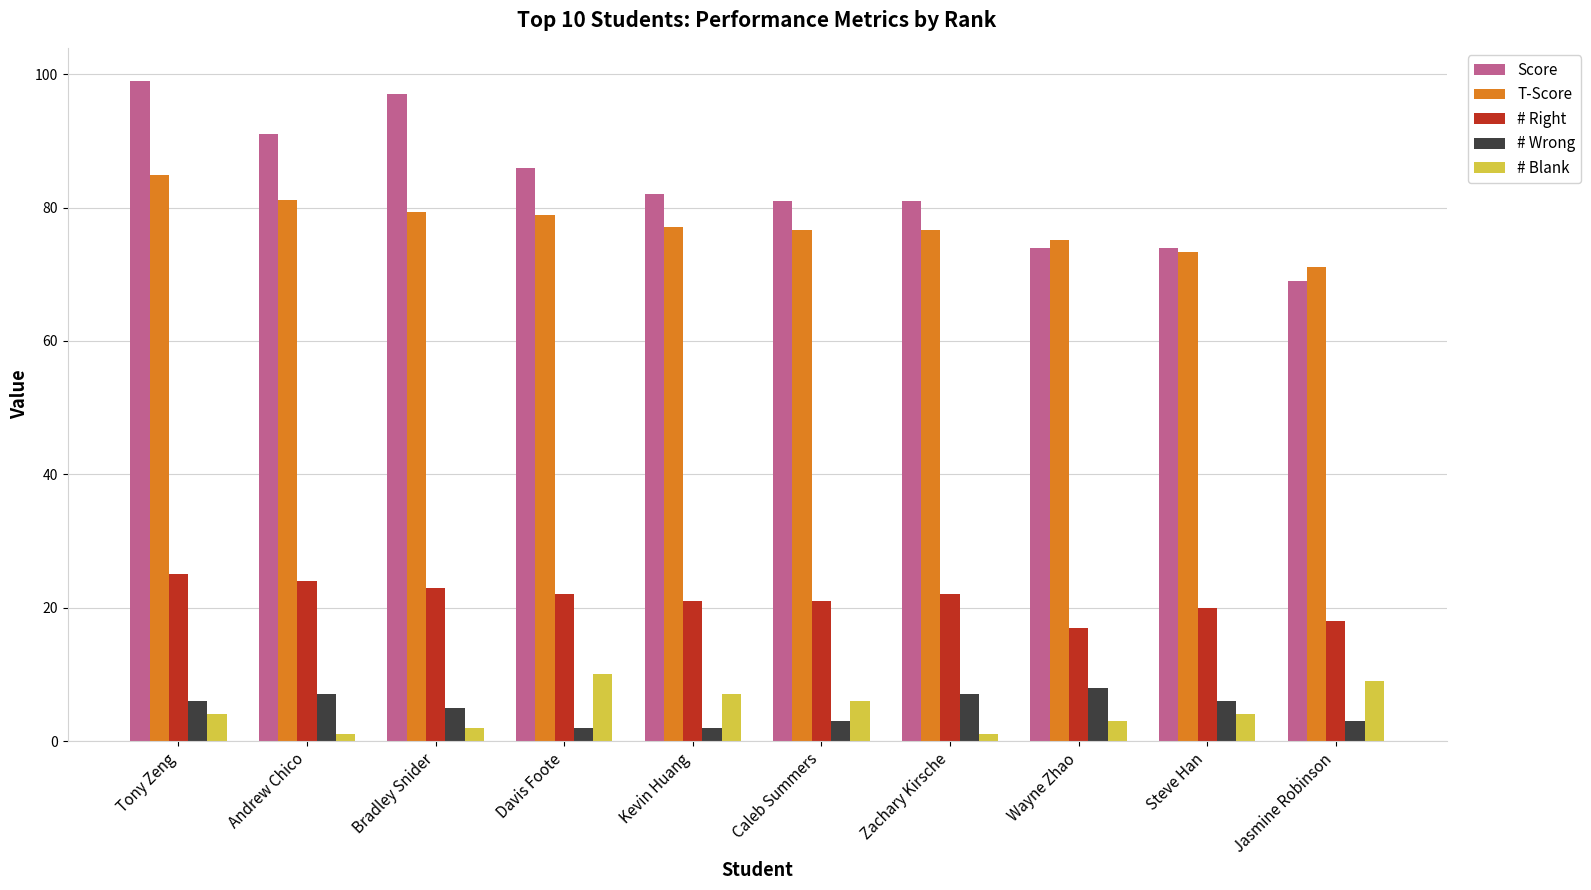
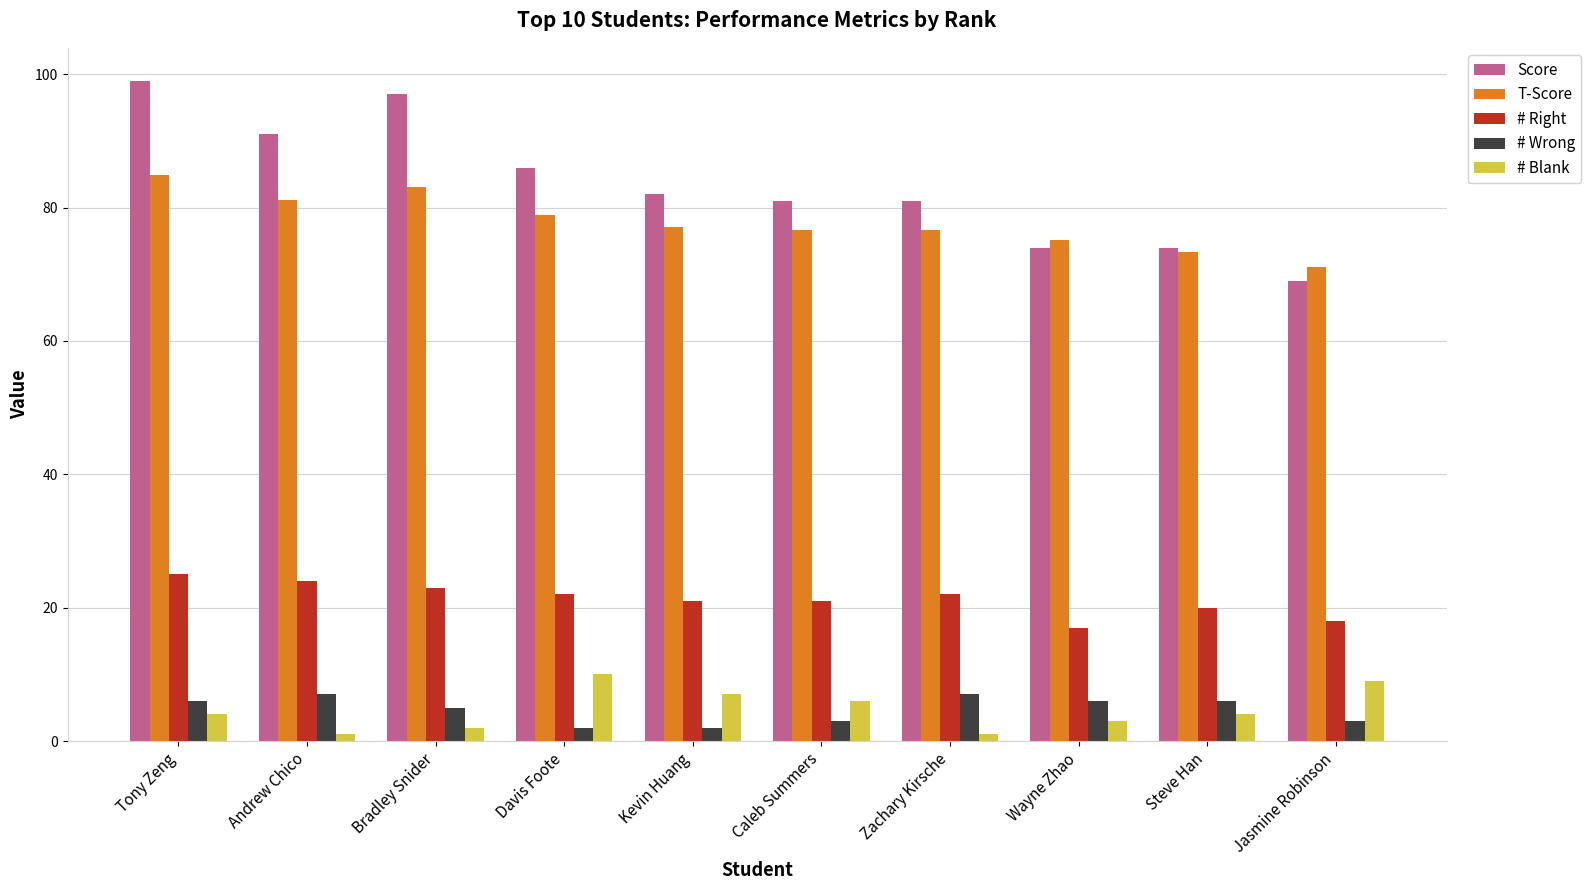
  {
    "Score": {
      "Tony Zeng": 99,
      "Andrew Chico": 91,
      "Bradley Snider": 97,
      "Davis Foote": 86,
      "Kevin Huang": 82,
      "Caleb Summers": 81,
      "Zachary Kirsche": 81,
      "Wayne Zhao": 74,
      "Steve Han": 74,
      "Jasmine Robinson": 69
    },
    "T-Score": {
      "Tony Zeng": 85,
      "Andrew Chico": 81,
-     "Bradley Snider": 79,
+     "Bradley Snider": 83,
      "Davis Foote": 79,
      "Kevin Huang": 77,
      "Caleb Summers": 77,
      "Zachary Kirsche": 77,
      "Wayne Zhao": 75,
      "Steve Han": 73,
      "Jasmine Robinson": 71
    },
    "# Right": {
      "Tony Zeng": 25,
      "Andrew Chico": 24,
      "Bradley Snider": 23,
      "Davis Foote": 22,
      "Kevin Huang": 21,
      "Caleb Summers": 21,
      "Zachary Kirsche": 22,
      "Wayne Zhao": 17,
      "Steve Han": 20,
      "Jasmine Robinson": 18
    },
    "# Wrong": {
      "Tony Zeng": 6,
      "Andrew Chico": 7,
      "Bradley Snider": 5,
      "Davis Foote": 2,
      "Kevin Huang": 2,
      "Caleb Summers": 3,
      "Zachary Kirsche": 7,
-     "Wayne Zhao": 8,
+     "Wayne Zhao": 6,
      "Steve Han": 6,
      "Jasmine Robinson": 3
    },
    "# Blank": {
      "Tony Zeng": 4,
      "Andrew Chico": 1,
      "Bradley Snider": 2,
      "Davis Foote": 10,
      "Kevin Huang": 7,
      "Caleb Summers": 6,
      "Zachary Kirsche": 1,
      "Wayne Zhao": 3,
      "Steve Han": 4,
      "Jasmine Robinson": 9
    }
  }
